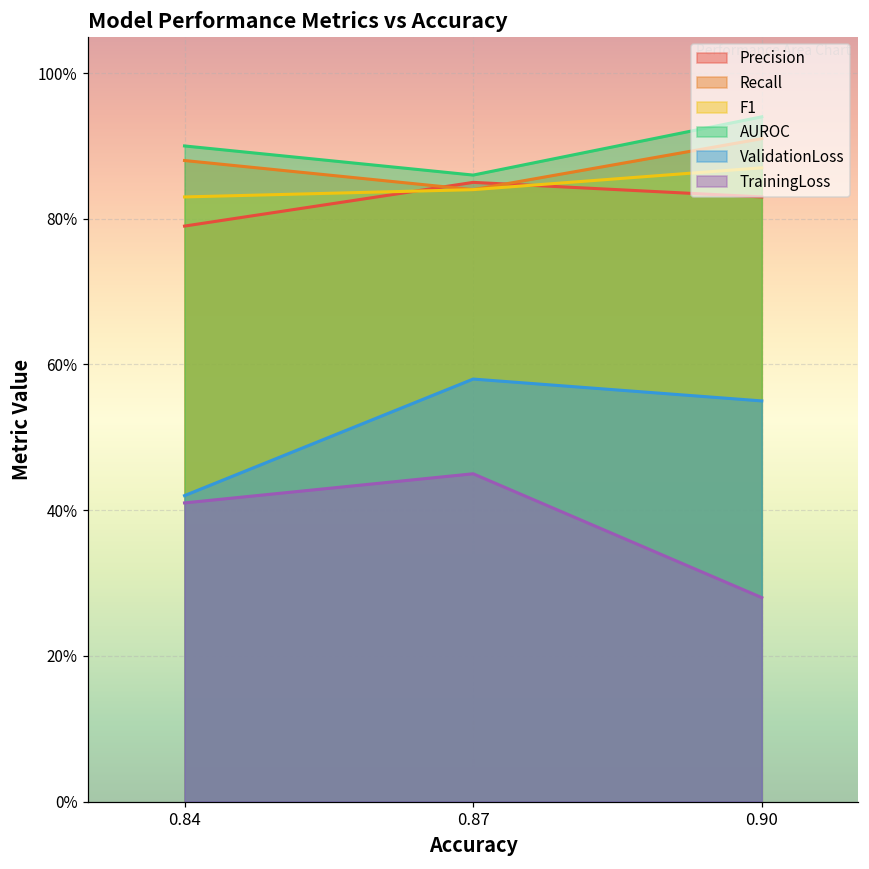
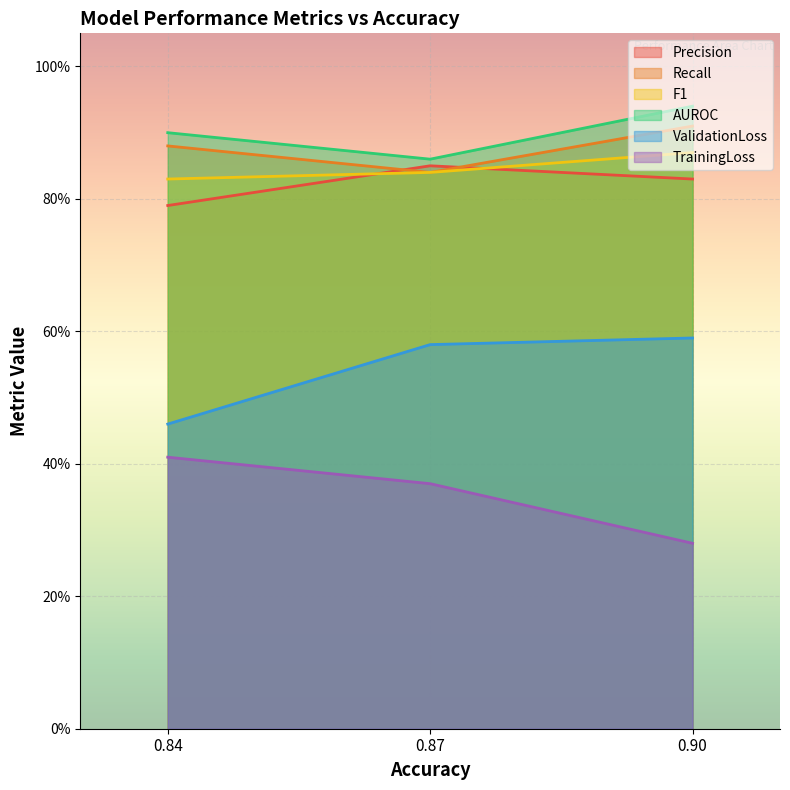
  {
    "AUROC": {
      "0.84": "90%",
      "0.87": "86%"
    },
    "ValidationLoss": {
-     "0.84": "42%",
+     "0.84": "46%",
      "0.87": "58%",
-     "0.90": "55%"
+     "0.90": "59%"
    },
    "TrainingLoss": {
      "0.84": "41%",
-     "0.87": "45%",
+     "0.87": "37%",
      "0.90": "28%"
    }
  }
